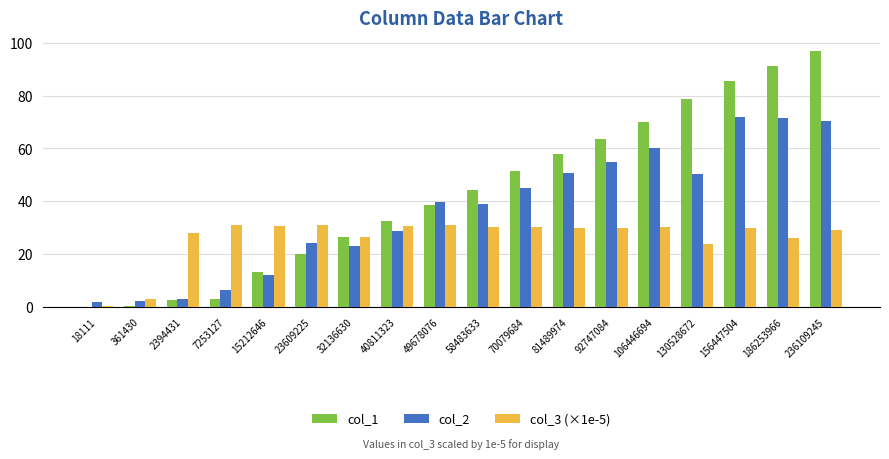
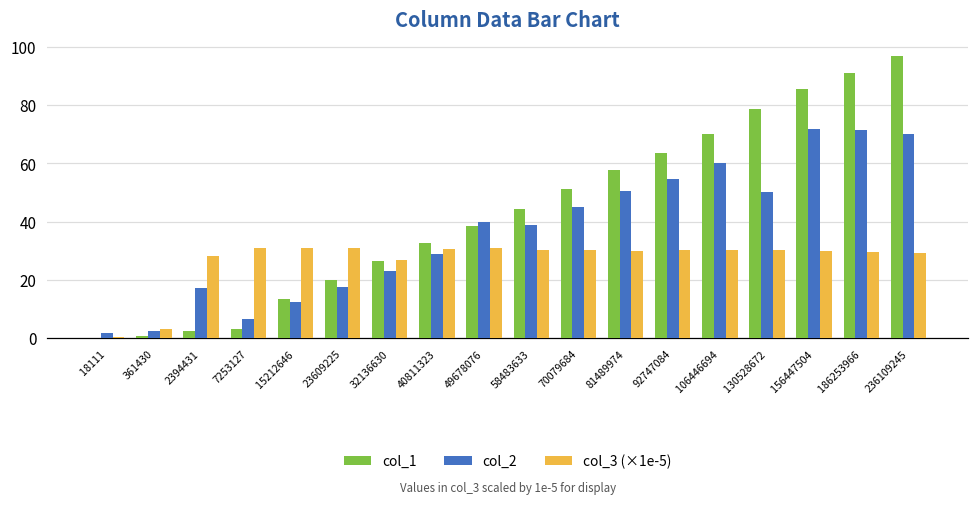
  {
    "col_1": {
      "2394431": 3,
      "7253127": 3,
      "15212646": 13,
      "23609225": 20,
      "32136630": 26,
      "40811323": 33,
      "49678076": 39,
      "58483633": 44,
      "70079684": 51,
      "81489974": 58,
      "92747084": 64,
      "106446694": 70,
      "130528672": 79,
      "156447504": 85,
      "186253966": 91,
      "236109245": 97
    },
    "col_2": {
      "18111": 2,
      "361430": 2,
-     "2394431": 3,
+     "2394431": 17,
      "7253127": 7,
      "15212646": 12,
-     "23609225": 24,
+     "23609225": 18,
      "32136630": 23,
      "40811323": 29,
      "49678076": 40,
      "58483633": 39,
      "70079684": 45,
      "81489974": 51,
      "92747084": 55,
      "106446694": 60,
      "130528672": 50,
      "156447504": 72,
      "186253966": 71,
      "236109245": 70
    },
    "col_3 (×1e-5)": {
      "361430": 3,
      "2394431": 28,
      "7253127": 31,
      "15212646": 31,
      "23609225": 31,
      "32136630": 27,
      "40811323": 31,
      "49678076": 31,
      "58483633": 30,
      "70079684": 30,
      "81489974": 30,
      "92747084": 30,
      "106446694": 30,
-     "130528672": 24,
+     "130528672": 30,
      "156447504": 30,
-     "186253966": 26,
+     "186253966": 30,
      "236109245": 29
    }
  }
